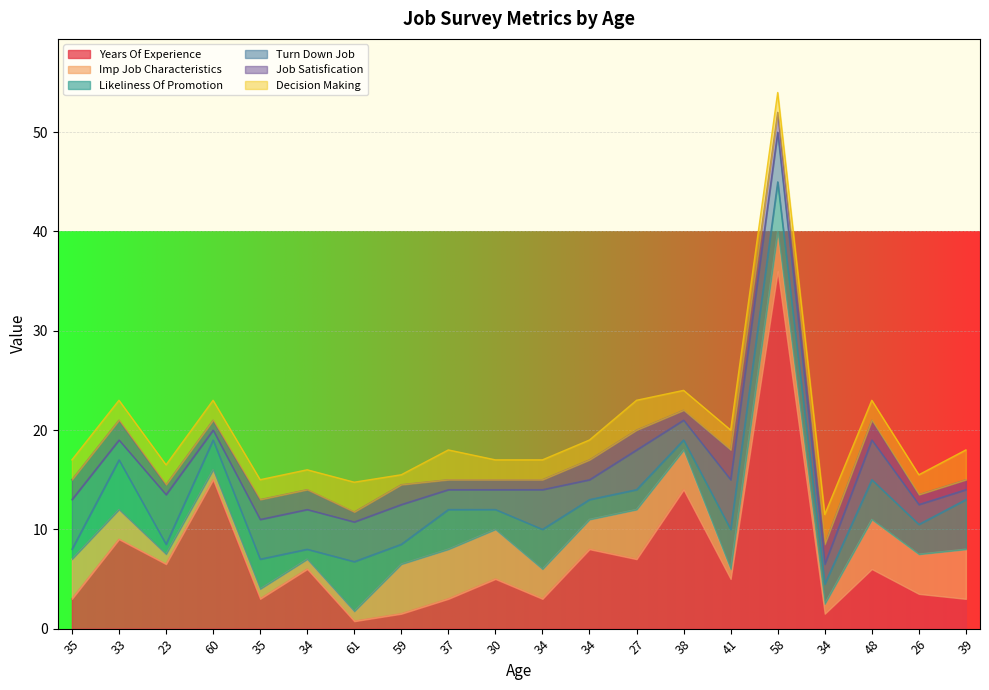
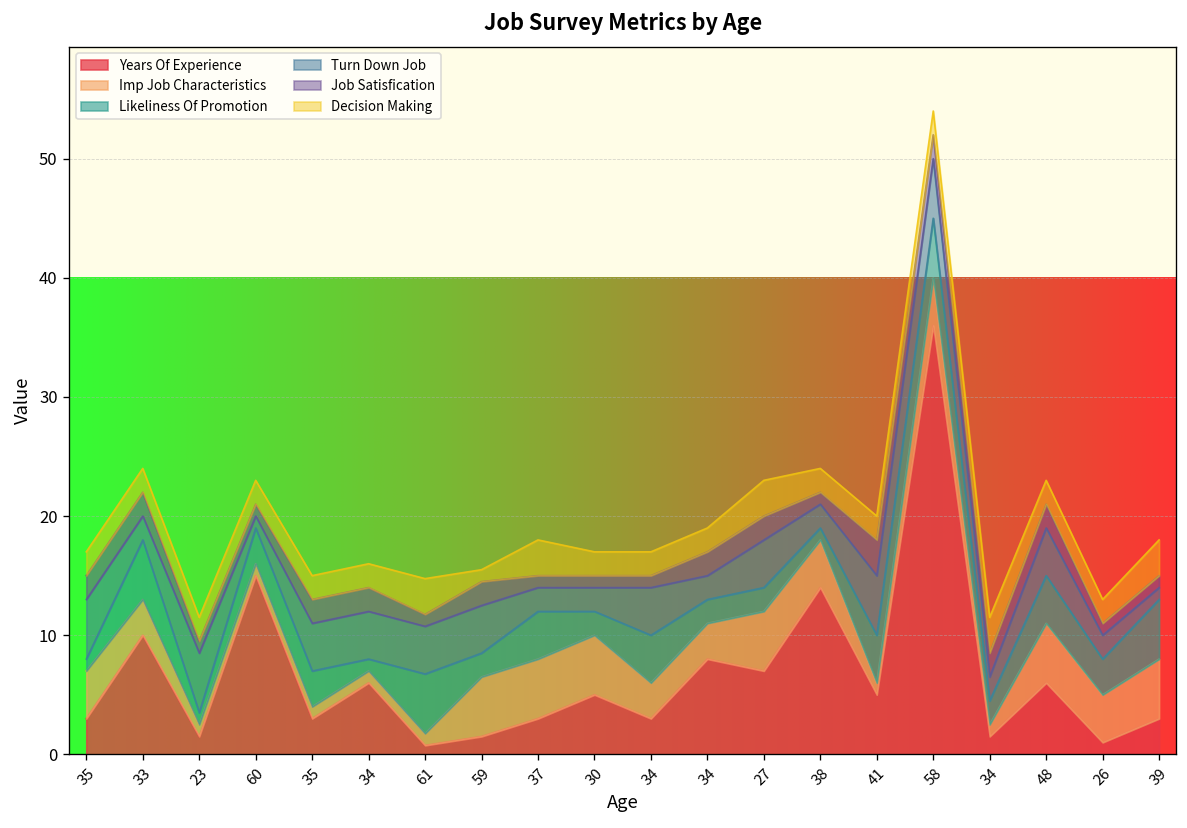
  {
    "Years Of Experience": {
-     "33": 9,
-     "23": 7,
+     "33": 10,
+     "23": 2,
      "60": 15,
      "61": 1,
      "59": 2,
      "37": 3,
      "30": 5,
      "27": 7,
      "38": 14,
      "41": 5,
      "58": 36,
      "48": 6,
-     "26": 4,
+     "26": 1,
      "39": 3
    }
  }
